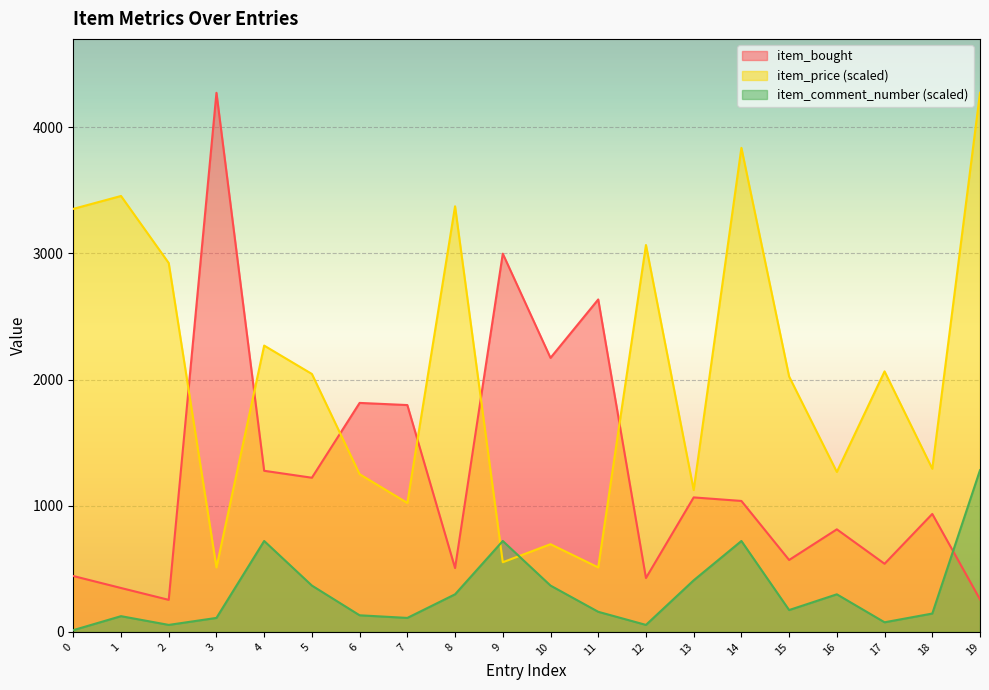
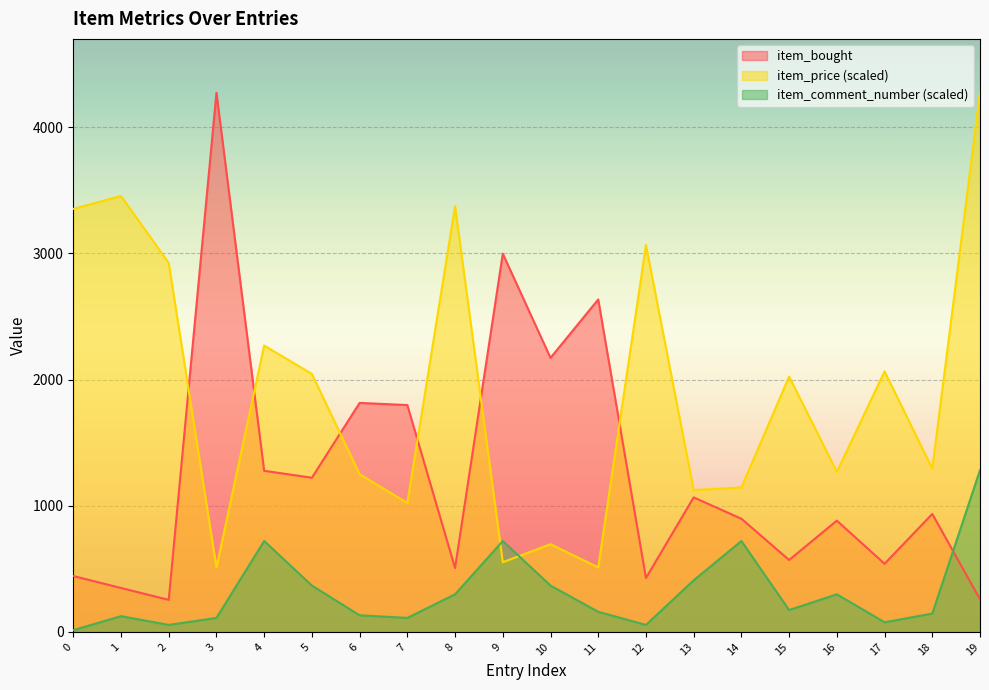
  {
    "item_bought": {
      "0": 440,
      "1": 350,
      "2": 250,
      "3": 4270,
      "4": 1280,
      "5": 1220,
      "6": 1820,
      "7": 1800,
      "8": 510,
      "9": 3000,
      "10": 2170,
      "11": 2640,
      "12": 430,
      "13": 1070,
-     "14": 1040,
+     "14": 900,
      "15": 570,
-     "16": 810,
+     "16": 880,
      "17": 540,
      "18": 940,
      "19": 260
    },
    "item_price (scaled)": {
      "0": 3350,
      "1": 3460,
      "2": 2920,
      "3": 510,
      "4": 2270,
      "5": 2040,
      "6": 1250,
      "7": 1020,
      "8": 3370,
      "9": 550,
      "10": 700,
      "11": 510,
      "12": 3070,
      "13": 1120,
-     "14": 3840,
+     "14": 1140,
      "15": 2020,
      "16": 1270,
      "17": 2060,
      "18": 1290,
      "19": 4270
    },
    "item_comment_number (scaled)": {
      "0": 10,
      "1": 120,
      "2": 60,
      "3": 110,
      "4": 720,
      "5": 370,
      "6": 130,
      "7": 110,
      "8": 300,
      "9": 720,
      "10": 370,
      "11": 160,
      "12": 60,
      "13": 410,
      "14": 720,
      "15": 170,
      "16": 300,
      "17": 80,
      "18": 150,
      "19": 1280
    }
  }
